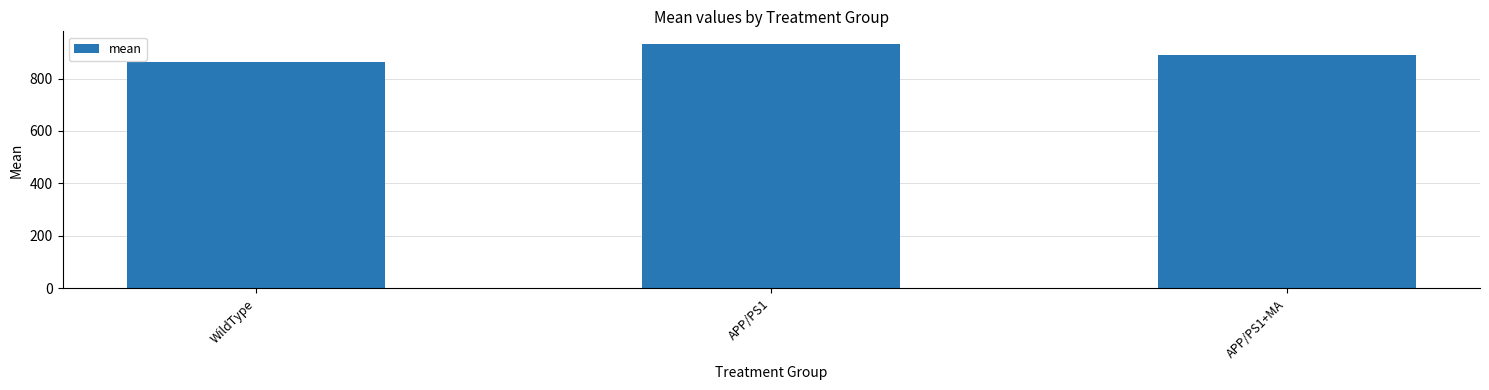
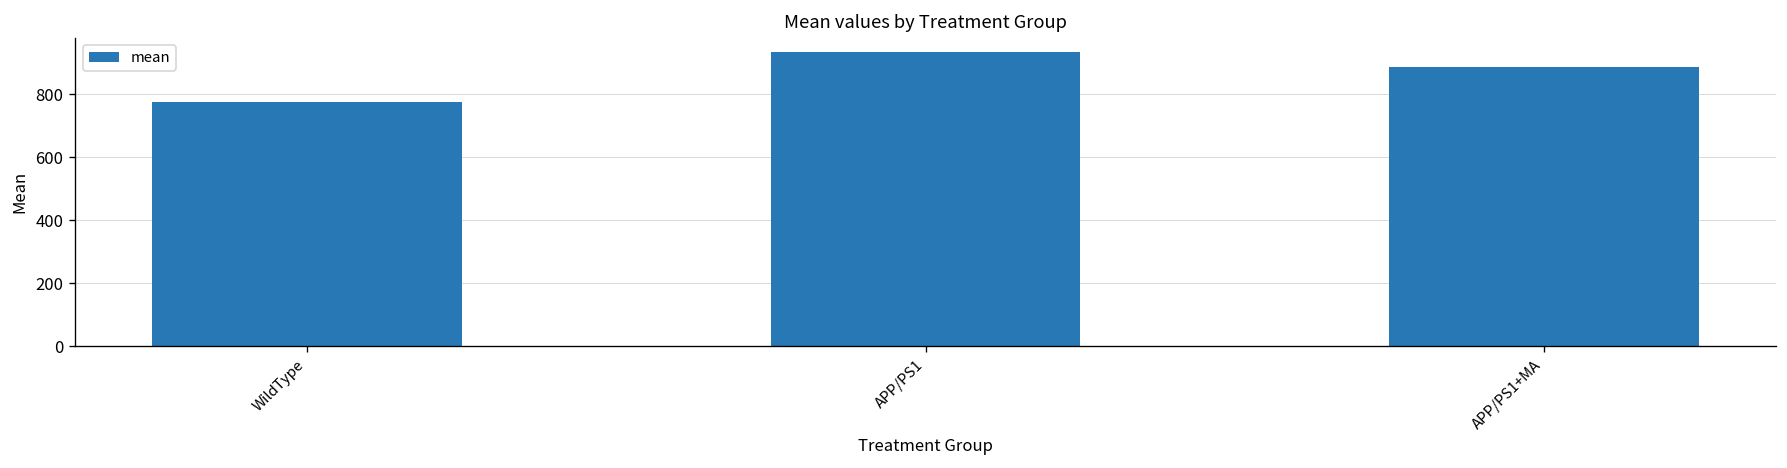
  {
-   "WildType": 860,
+   "WildType": 780,
    "APP/PS1": 930,
    "APP/PS1+MA": 890
  }
